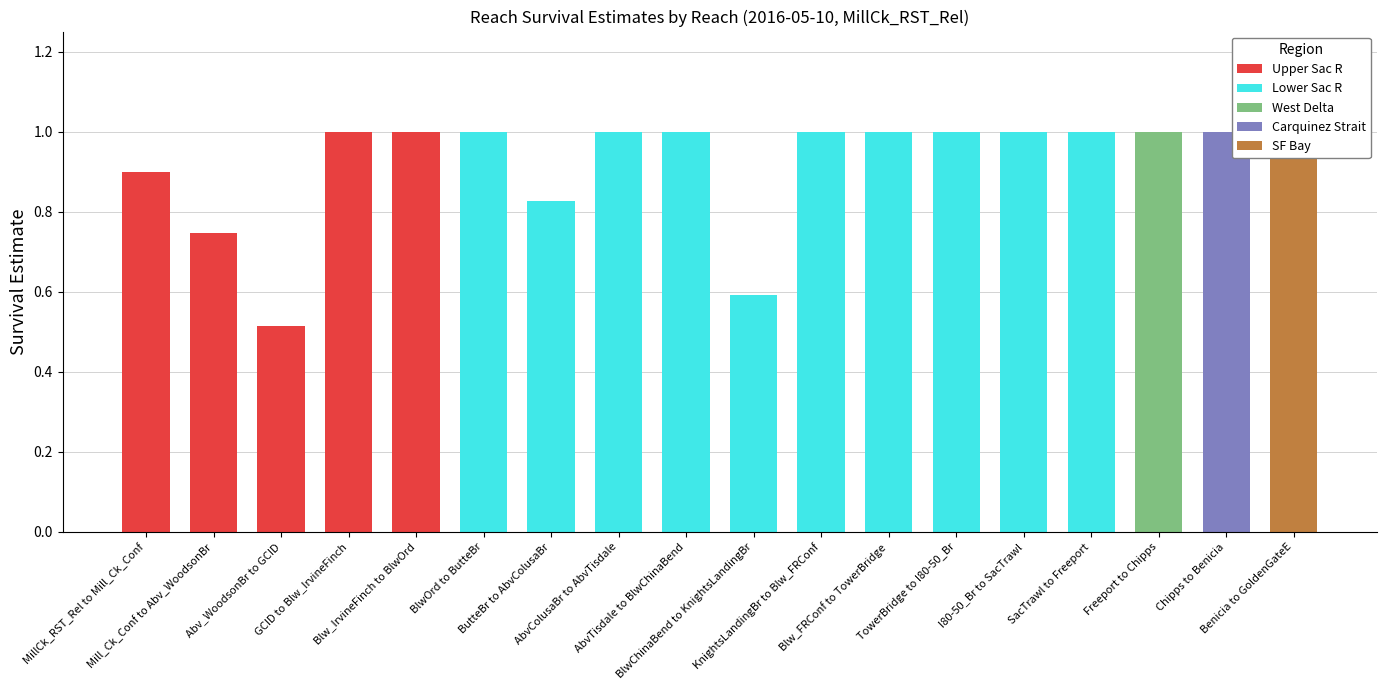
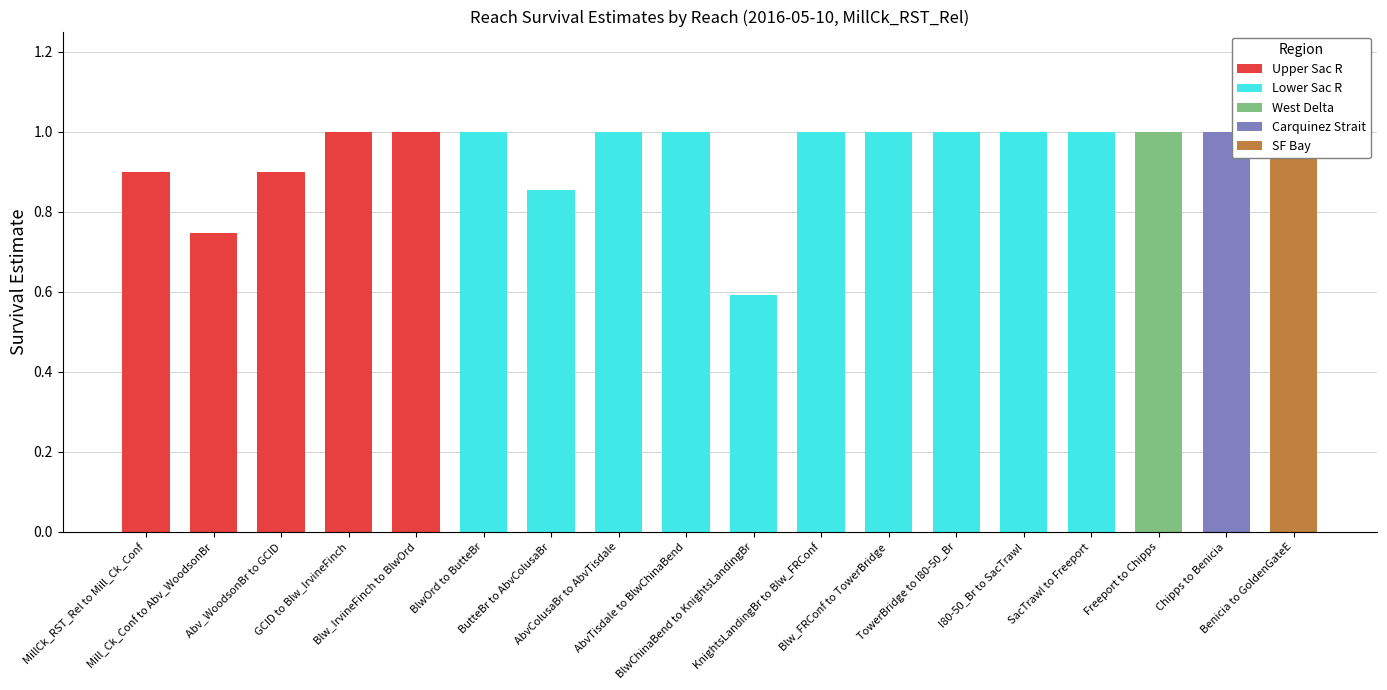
  {
    "Upper Sac R": {
      "MillCk_RST_Rel to Mill_Ck_Conf": 0.90,
      "Mill_Ck_Conf to Abv_WoodsonBr": 0.75,
-     "Abv_WoodsonBr to GCID": 0.51,
+     "Abv_WoodsonBr to GCID": 0.90,
      "GCID to Blw_IrvineFinch": 1.00,
      "Blw_IrvineFinch to BlwOrd": 1.00,
      "BlwOrd to ButteBr": 0.00,
      "ButteBr to AbvColusaBr": 0.00,
      "AbvColusaBr to AbvTisdale": 0.00,
      "AbvTisdale to BlwChinaBend": 0.00,
      "BlwChinaBend to KnightsLandingBr": 0.00,
      "KnightsLandingBr to Blw_FRConf": 0.00,
      "Blw_FRConf to TowerBridge": 0.00,
      "TowerBridge to I80-50_Br": 0.00,
      "I80-50_Br to SacTrawl": 0.00,
      "SacTrawl to Freeport": 0.00,
      "Freeport to Chipps": 0.00,
      "Chipps to Benicia": 0.00,
      "Benicia to GoldenGateE": 0.00
    },
    "Lower Sac R": {
      "MillCk_RST_Rel to Mill_Ck_Conf": 0.00,
      "Mill_Ck_Conf to Abv_WoodsonBr": 0.00,
      "Abv_WoodsonBr to GCID": 0.00,
      "GCID to Blw_IrvineFinch": 0.00,
      "Blw_IrvineFinch to BlwOrd": 0.00,
      "BlwOrd to ButteBr": 1.00,
-     "ButteBr to AbvColusaBr": 0.83,
+     "ButteBr to AbvColusaBr": 0.85,
      "AbvColusaBr to AbvTisdale": 1.00,
      "AbvTisdale to BlwChinaBend": 1.00,
      "BlwChinaBend to KnightsLandingBr": 0.59,
      "KnightsLandingBr to Blw_FRConf": 1.00,
      "Blw_FRConf to TowerBridge": 1.00,
      "TowerBridge to I80-50_Br": 1.00,
      "I80-50_Br to SacTrawl": 1.00,
      "SacTrawl to Freeport": 1.00,
      "Freeport to Chipps": 0.00,
      "Chipps to Benicia": 0.00,
      "Benicia to GoldenGateE": 0.00
    },
    "West Delta": {
      "MillCk_RST_Rel to Mill_Ck_Conf": 0.00,
      "Mill_Ck_Conf to Abv_WoodsonBr": 0.00,
      "Abv_WoodsonBr to GCID": 0.00,
      "GCID to Blw_IrvineFinch": 0.00,
      "Blw_IrvineFinch to BlwOrd": 0.00,
      "BlwOrd to ButteBr": 0.00,
      "ButteBr to AbvColusaBr": 0.00,
      "AbvColusaBr to AbvTisdale": 0.00,
      "AbvTisdale to BlwChinaBend": 0.00,
      "BlwChinaBend to KnightsLandingBr": 0.00,
      "KnightsLandingBr to Blw_FRConf": 0.00,
      "Blw_FRConf to TowerBridge": 0.00,
      "TowerBridge to I80-50_Br": 0.00,
      "I80-50_Br to SacTrawl": 0.00,
      "SacTrawl to Freeport": 0.00,
      "Freeport to Chipps": 1.00,
      "Chipps to Benicia": 0.00,
      "Benicia to GoldenGateE": 0.00
    },
    "Carquinez Strait": {
      "MillCk_RST_Rel to Mill_Ck_Conf": 0.00,
      "Mill_Ck_Conf to Abv_WoodsonBr": 0.00,
      "Abv_WoodsonBr to GCID": 0.00,
      "GCID to Blw_IrvineFinch": 0.00,
      "Blw_IrvineFinch to BlwOrd": 0.00,
      "BlwOrd to ButteBr": 0.00,
      "ButteBr to AbvColusaBr": 0.00,
      "AbvColusaBr to AbvTisdale": 0.00,
      "AbvTisdale to BlwChinaBend": 0.00,
      "BlwChinaBend to KnightsLandingBr": 0.00,
      "KnightsLandingBr to Blw_FRConf": 0.00,
      "Blw_FRConf to TowerBridge": 0.00,
      "TowerBridge to I80-50_Br": 0.00,
      "I80-50_Br to SacTrawl": 0.00,
      "SacTrawl to Freeport": 0.00,
      "Freeport to Chipps": 0.00,
      "Chipps to Benicia": 1.00,
      "Benicia to GoldenGateE": 0.00
    },
    "SF Bay": {
      "MillCk_RST_Rel to Mill_Ck_Conf": 0.00,
      "Mill_Ck_Conf to Abv_WoodsonBr": 0.00,
      "Abv_WoodsonBr to GCID": 0.00,
      "GCID to Blw_IrvineFinch": 0.00,
      "Blw_IrvineFinch to BlwOrd": 0.00,
      "BlwOrd to ButteBr": 0.00,
      "ButteBr to AbvColusaBr": 0.00,
      "AbvColusaBr to AbvTisdale": 0.00,
      "AbvTisdale to BlwChinaBend": 0.00,
      "BlwChinaBend to KnightsLandingBr": 0.00,
      "KnightsLandingBr to Blw_FRConf": 0.00,
      "Blw_FRConf to TowerBridge": 0.00,
      "TowerBridge to I80-50_Br": 0.00,
      "I80-50_Br to SacTrawl": 0.00,
      "SacTrawl to Freeport": 0.00,
      "Freeport to Chipps": 0.00,
      "Chipps to Benicia": 0.00
    }
  }
